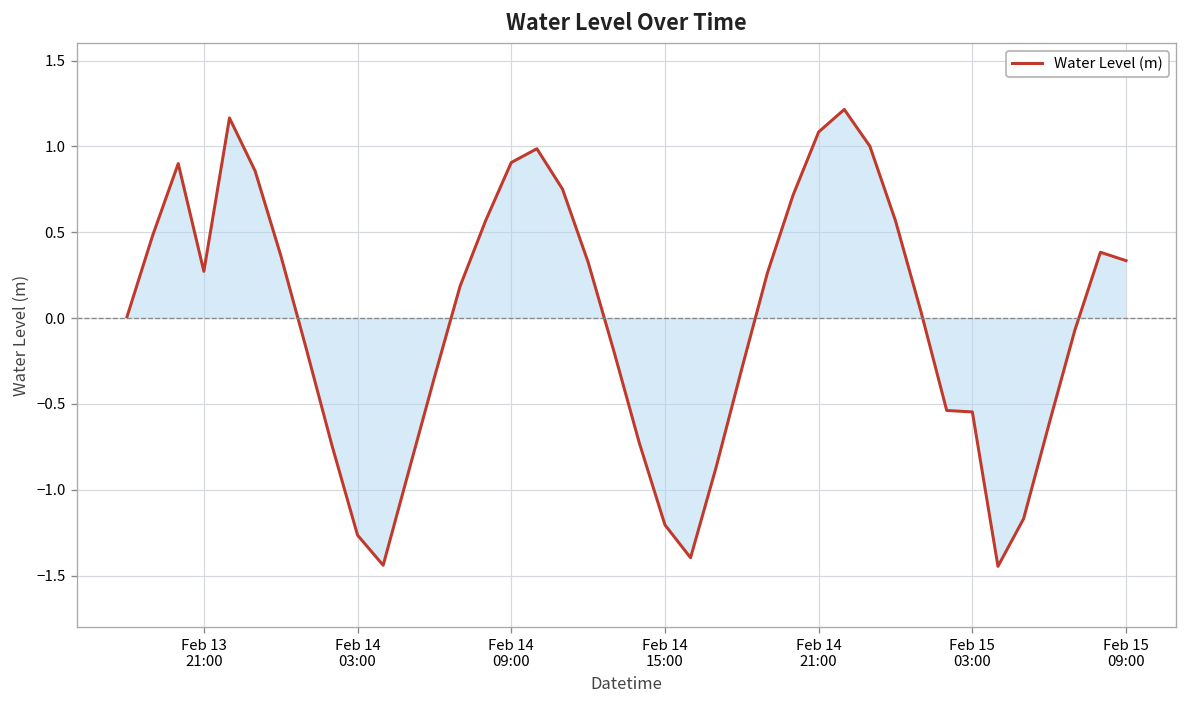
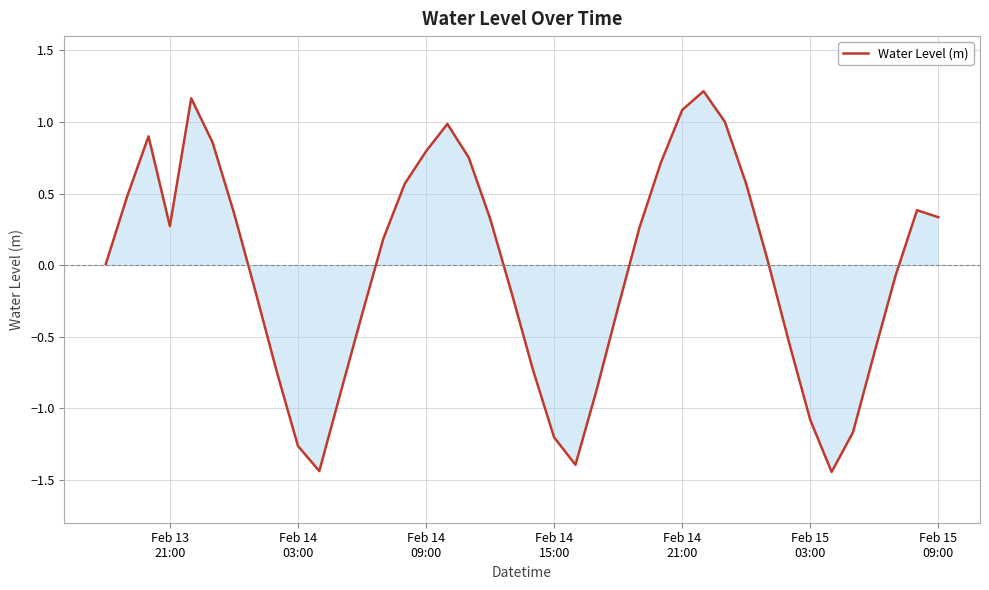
  {
    "Feb 13 21:00": 0.27,
    "Feb 14 03:00": -1.26,
-   "Feb 14 09:00": 0.91,
+   "Feb 14 09:00": 0.80,
    "Feb 14 15:00": -1.20,
    "Feb 14 21:00": 1.08,
-   "Feb 15 03:00": -0.55,
+   "Feb 15 03:00": -1.08,
    "Feb 15 09:00": 0.33
  }
